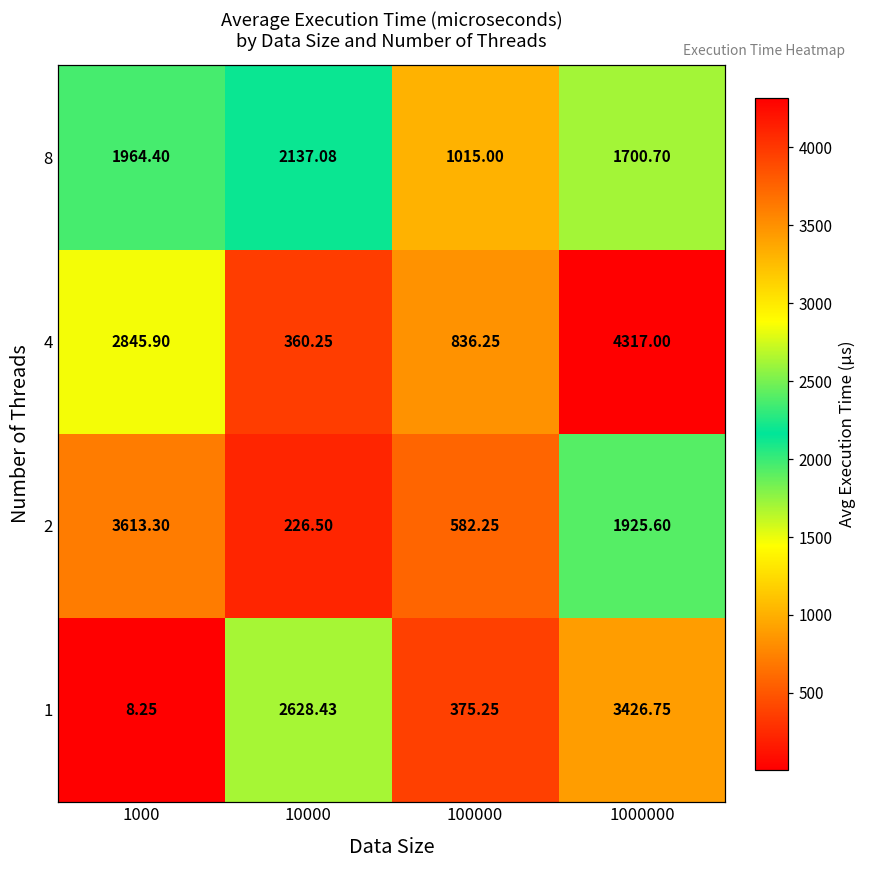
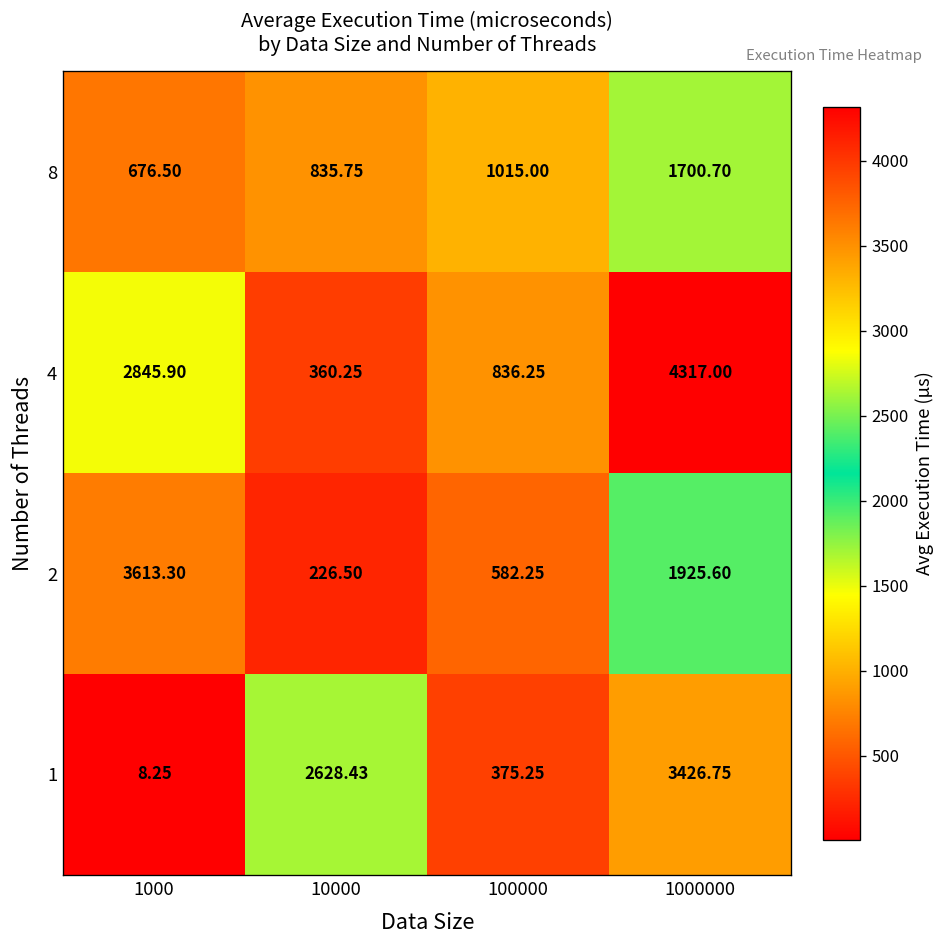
  {
    "8": {
-     "1000": 1964.40,
-     "10000": 2137.08,
+     "1000": 676.50,
+     "10000": 835.75,
      "100000": 1015.00,
      "1000000": 1700.70
    },
    "4": {
      "1000": 2845.90,
      "10000": 360.25,
      "100000": 836.25,
      "1000000": 4317.00
    },
    "2": {
      "1000": 3613.30,
      "10000": 226.50,
      "100000": 582.25,
      "1000000": 1925.60
    },
    "1": {
      "1000": 8.25,
      "10000": 2628.43,
      "100000": 375.25,
      "1000000": 3426.75
    }
  }
